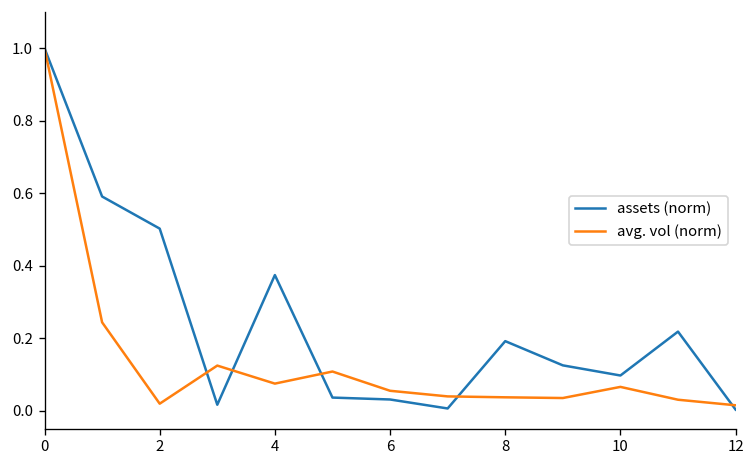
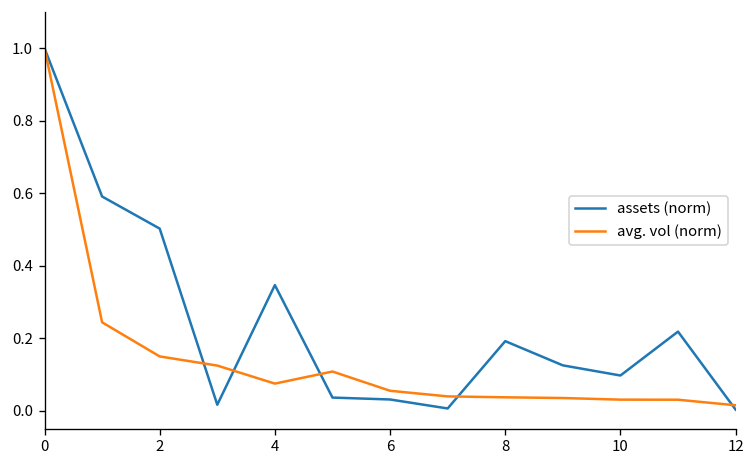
  {
    "assets (norm)": {
      "2": 0.50,
-     "4": 0.37,
+     "4": 0.35,
      "6": 0.03,
      "8": 0.19,
      "10": 0.10,
      "12": 0.00
    },
    "avg. vol (norm)": {
-     "2": 0.02,
+     "2": 0.15,
      "4": 0.07,
      "6": 0.05,
      "8": 0.04,
-     "10": 0.07,
+     "10": 0.03,
      "12": 0.01
    }
  }
